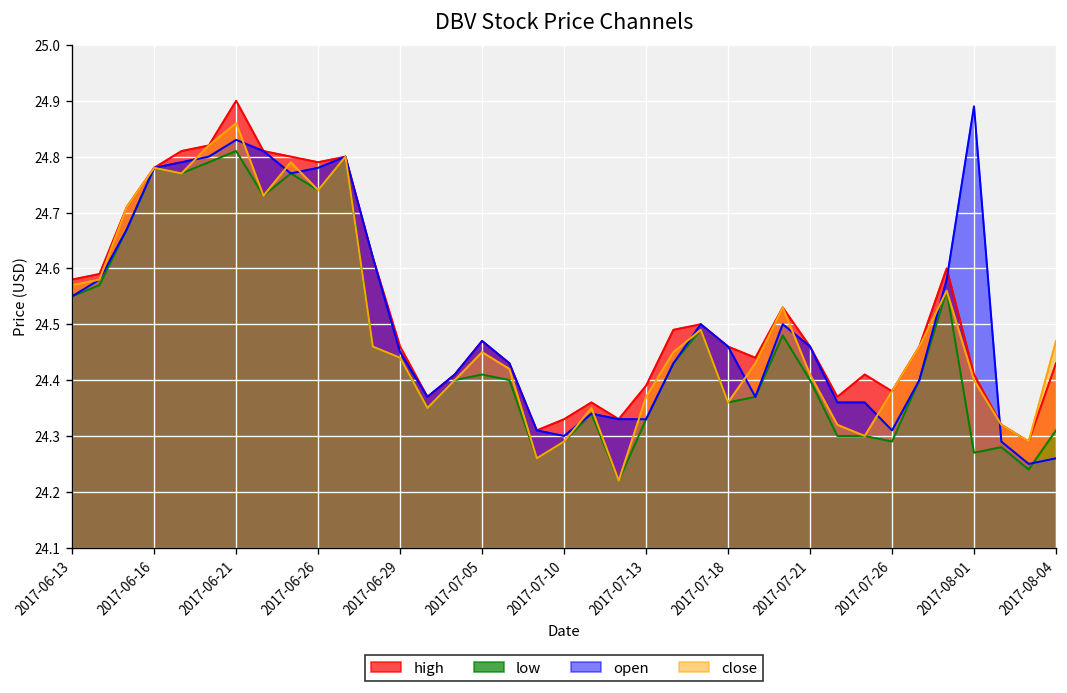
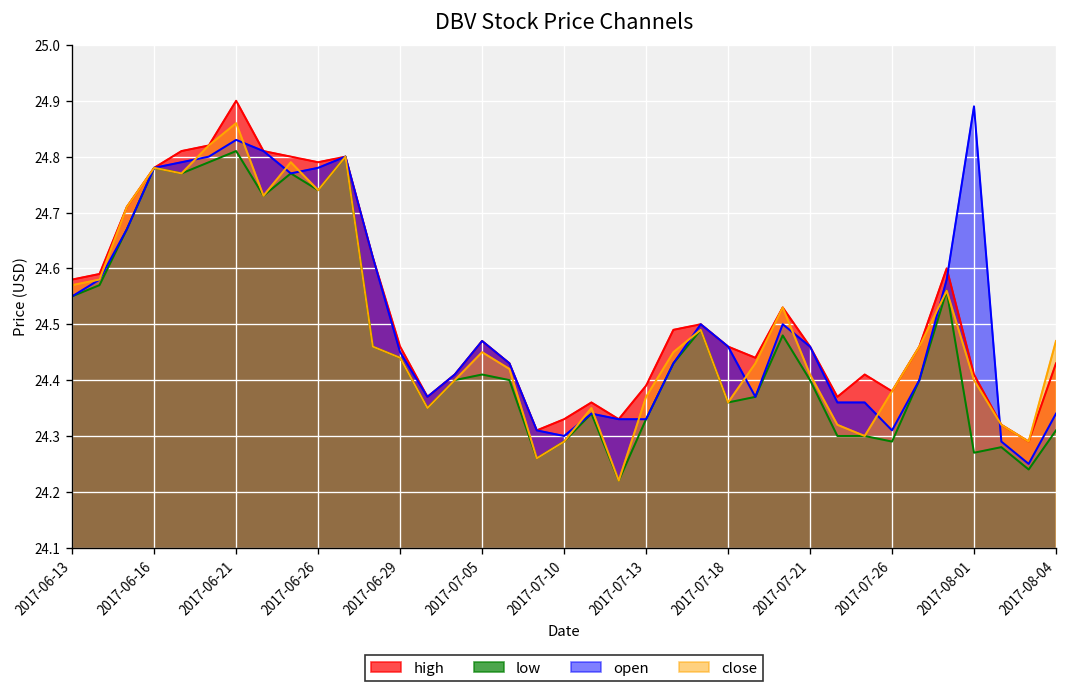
  {
    "high": {
      "2017-06-13": 24.58,
      "2017-06-21": 24.90,
      "2017-06-26": 24.79,
      "2017-06-29": 24.46,
      "2017-07-10": 24.33,
      "2017-07-13": 24.39,
      "2017-08-01": 24.41,
      "2017-08-04": 24.43
    },
    "low": {
      "2017-06-21": 24.81,
      "2017-07-05": 24.41,
      "2017-07-21": 24.40,
      "2017-07-26": 24.29,
      "2017-08-01": 24.27,
      "2017-08-04": 24.31
    },
    "open": {
      "2017-06-21": 24.83,
      "2017-06-26": 24.78,
      "2017-06-29": 24.45,
      "2017-07-10": 24.30,
      "2017-07-26": 24.31,
      "2017-08-01": 24.89,
-     "2017-08-04": 24.26
+     "2017-08-04": 24.34
    },
    "close": {
      "2017-06-13": 24.57,
      "2017-06-21": 24.86,
      "2017-07-05": 24.45,
      "2017-07-13": 24.37,
      "2017-07-21": 24.41,
      "2017-08-01": 24.40,
      "2017-08-04": 24.47
    }
  }
